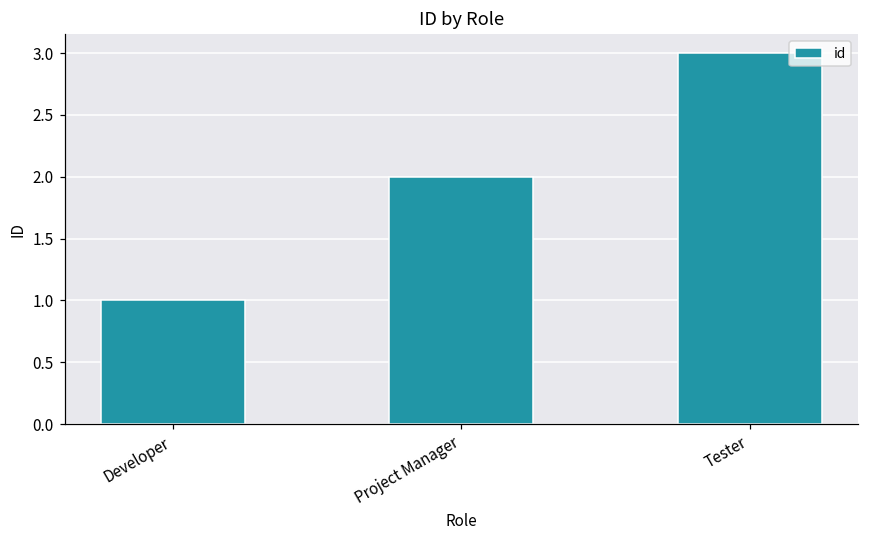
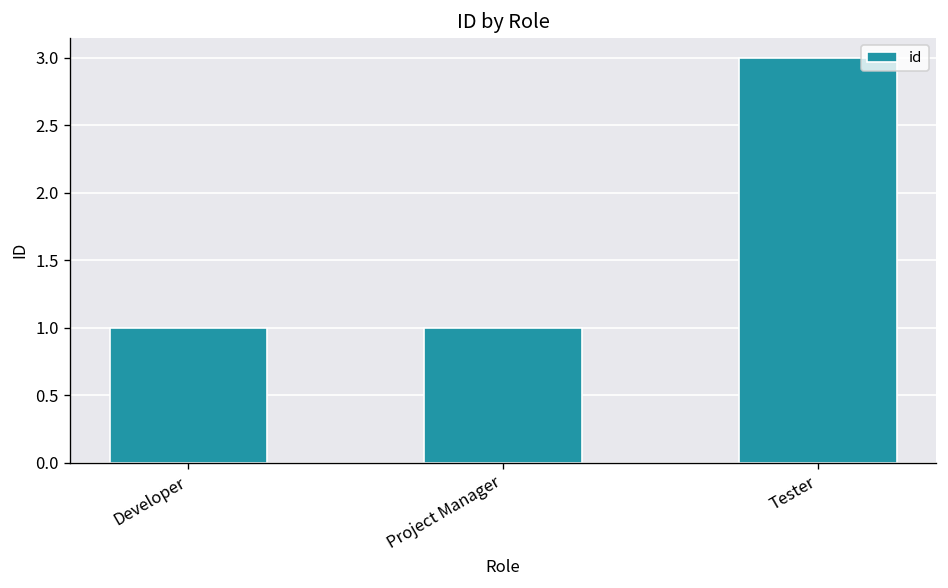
  {
    "Developer": 1,
-   "Project Manager": 2,
+   "Project Manager": 1,
    "Tester": 3
  }
